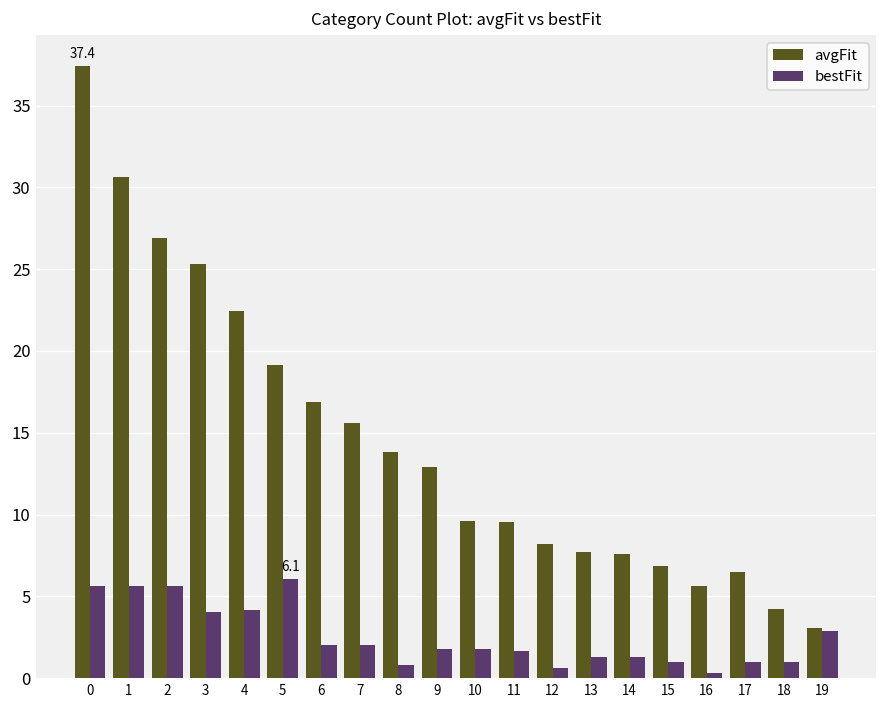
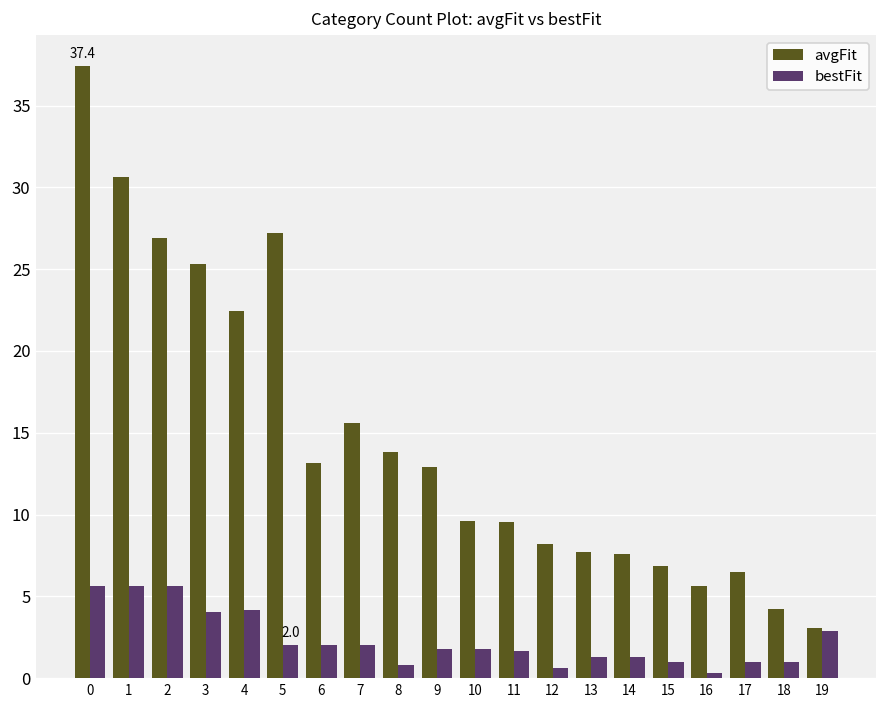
  {
    "avgFit": {
      "1": 30.7,
      "2": 26.9,
      "3": 25.3,
      "4": 22.5,
-     "5": 19.1,
-     "6": 16.9,
+     "5": 27.2,
+     "6": 13.1,
      "7": 15.6,
      "8": 13.8,
      "9": 12.9,
      "10": 9.6,
      "11": 9.5,
      "12": 8.2,
      "13": 7.7,
      "14": 7.6,
      "15": 6.9,
      "16": 5.6,
      "17": 6.5,
      "18": 4.2,
      "19": 3.1
    },
    "bestFit": {
-     "5": 6.1
+     "5": 2.0
    }
  }
